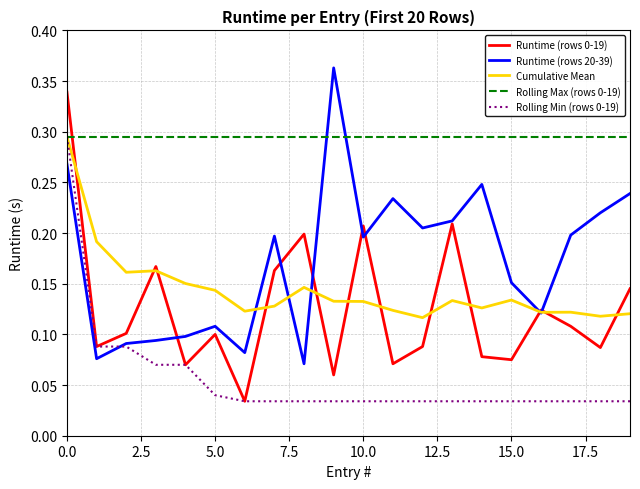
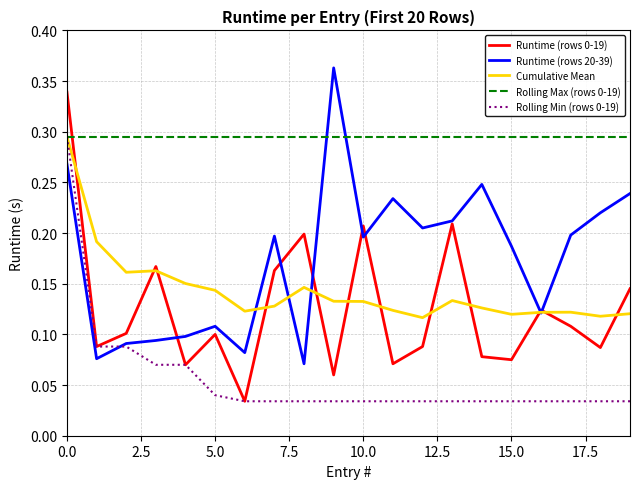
  {
    "Runtime (rows 0-19)": {
      "0.0": 0.339,
      "5.0": 0.100,
      "10.0": 0.207,
      "15.0": 0.075
    },
    "Runtime (rows 20-39)": {
      "0.0": 0.268,
      "5.0": 0.108,
      "10.0": 0.196,
-     "15.0": 0.151
+     "15.0": 0.187
    },
    "Cumulative Mean": {
      "5.0": 0.144,
      "10.0": 0.133,
-     "15.0": 0.134
+     "15.0": 0.120
    },
    "Rolling Max (rows 0-19)": {
      "5.0": 0.295,
      "10.0": 0.295,
      "15.0": 0.295
    },
    "Rolling Min (rows 0-19)": {
      "5.0": 0.040,
      "10.0": 0.034,
      "15.0": 0.034
    }
  }
